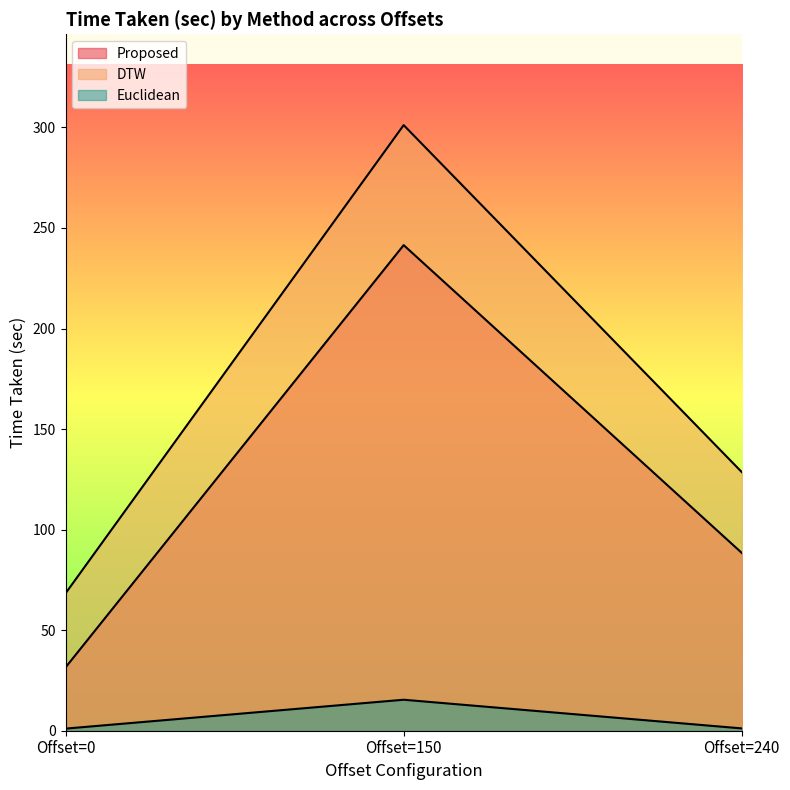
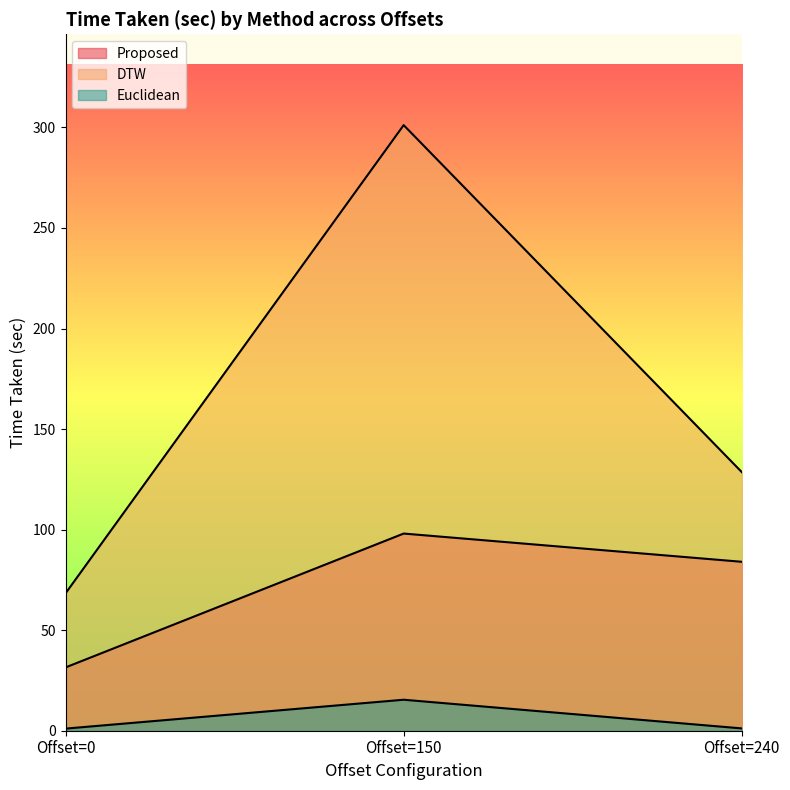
  {
    "Proposed": {
      "Offset=0": 31,
-     "Offset=150": 241,
-     "Offset=240": 88
+     "Offset=150": 98,
+     "Offset=240": 84
    },
    "DTW": {
      "Offset=0": 68,
      "Offset=150": 301,
      "Offset=240": 129
    },
    "Euclidean": {
      "Offset=0": 1,
      "Offset=150": 15,
      "Offset=240": 1
    }
  }
